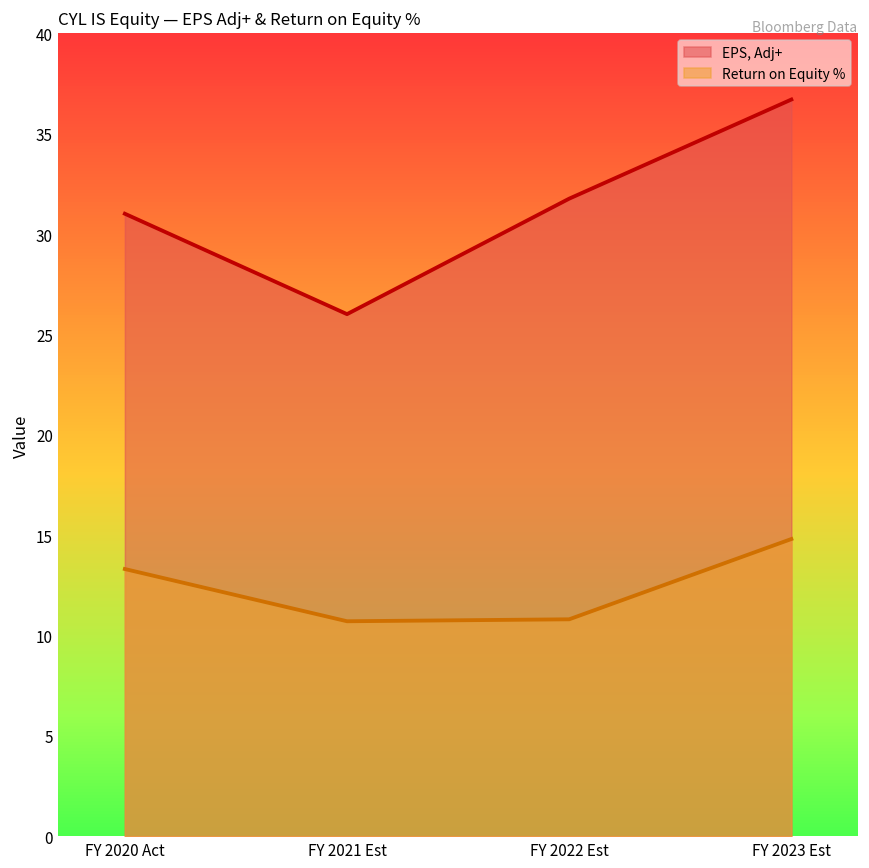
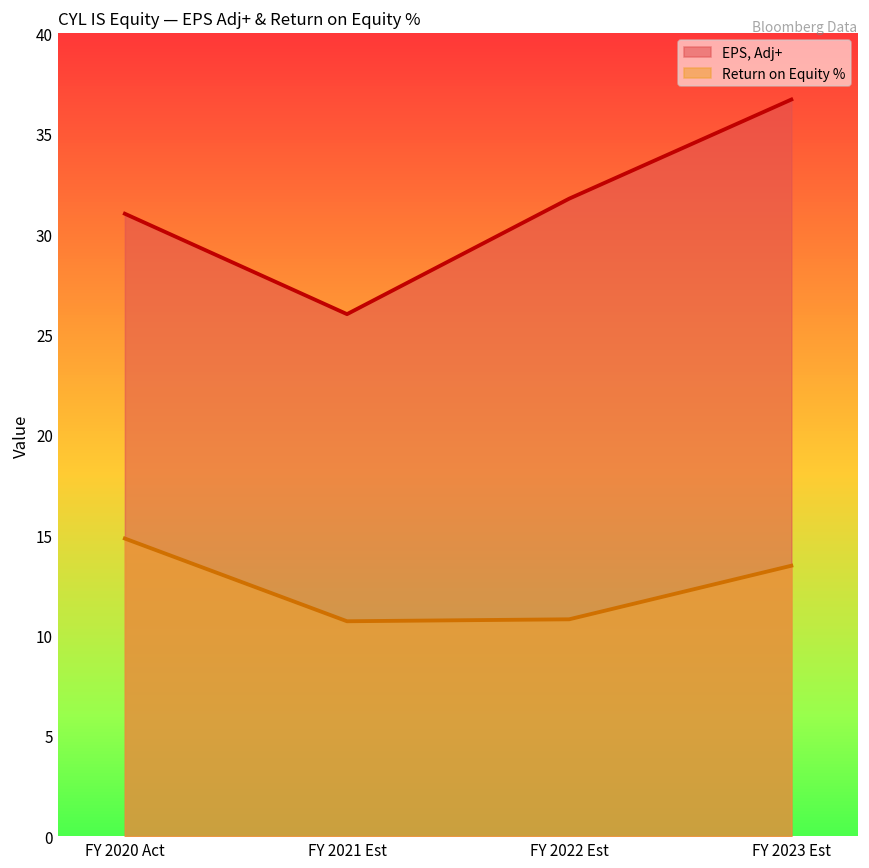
  {
    "EPS, Adj+": {
      "FY 2020 Act": 31.0,
      "FY 2021 Est": 26.0,
      "FY 2022 Est": 31.8,
      "FY 2023 Est": 36.7
    },
    "Return on Equity %": {
-     "FY 2020 Act": 13.3,
+     "FY 2020 Act": 14.8,
      "FY 2021 Est": 10.7,
      "FY 2022 Est": 10.8,
-     "FY 2023 Est": 14.8
+     "FY 2023 Est": 13.5
    }
  }
